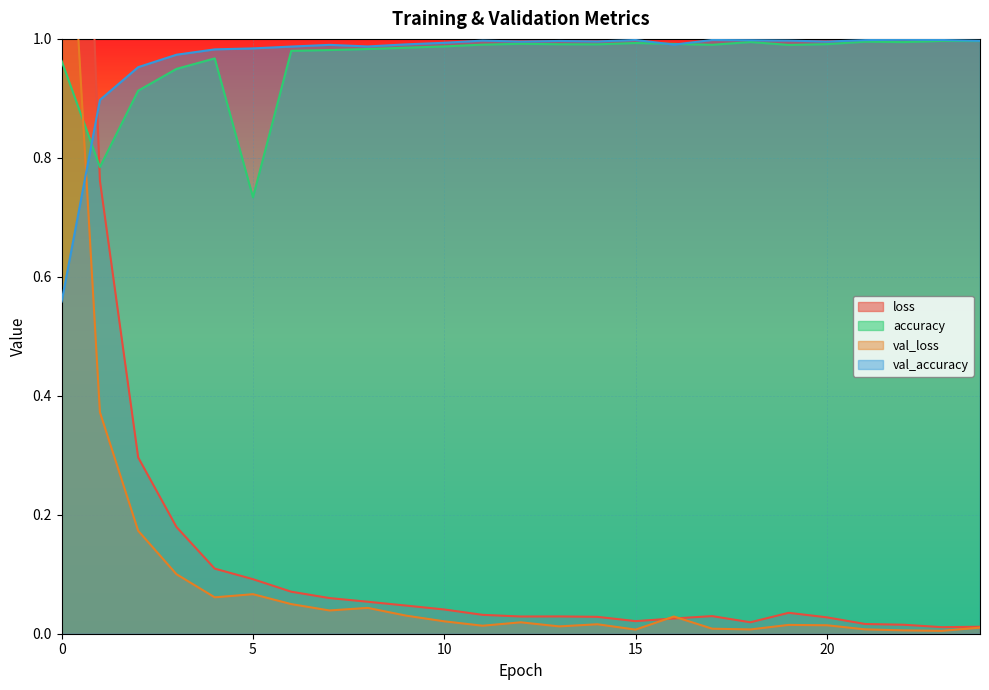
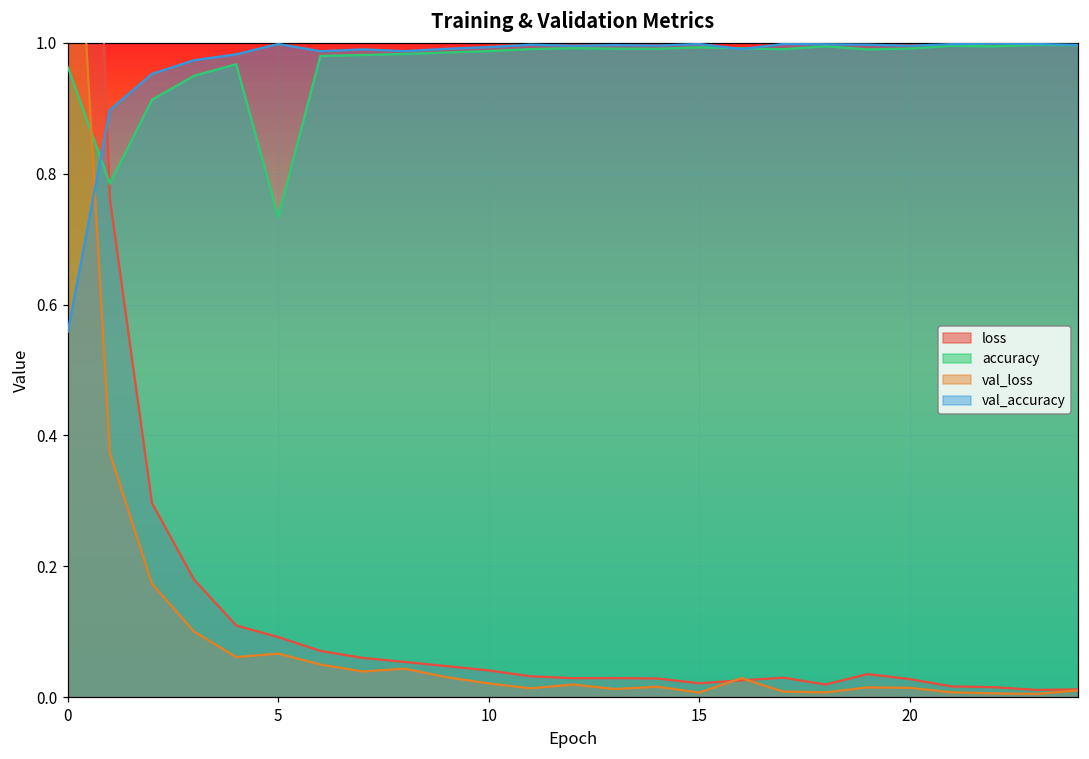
  {
    "accuracy": {
      "0": 0.96,
      "5": 0.73,
      "10": 0.99,
      "15": 0.99
    },
    "val_accuracy": {
      "0": 0.56,
-     "5": 0.98,
+     "5": 1.00,
      "10": 0.99,
      "15": 1.00
    }
  }
